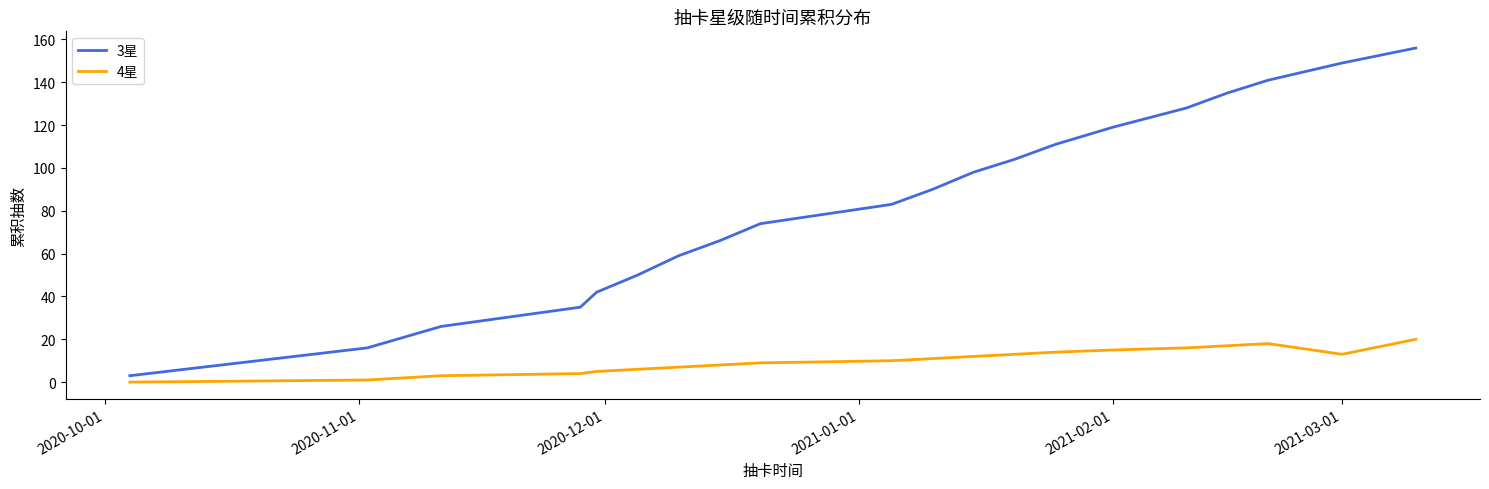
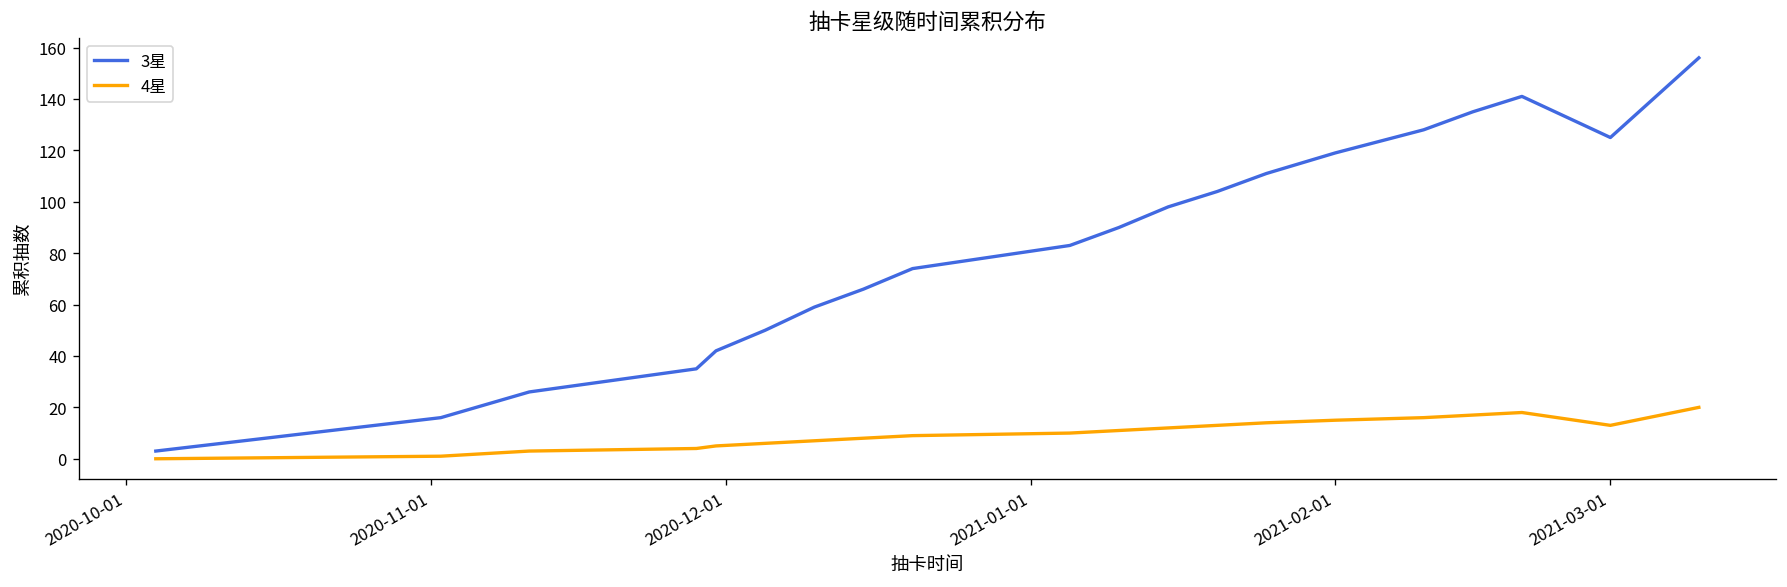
  {
    "3星": {
      "2021-02-01": 119,
-     "2021-03-01": 149
+     "2021-03-01": 125
    },
    "4星": {
      "2021-02-01": 15,
      "2021-03-01": 13
    }
  }
